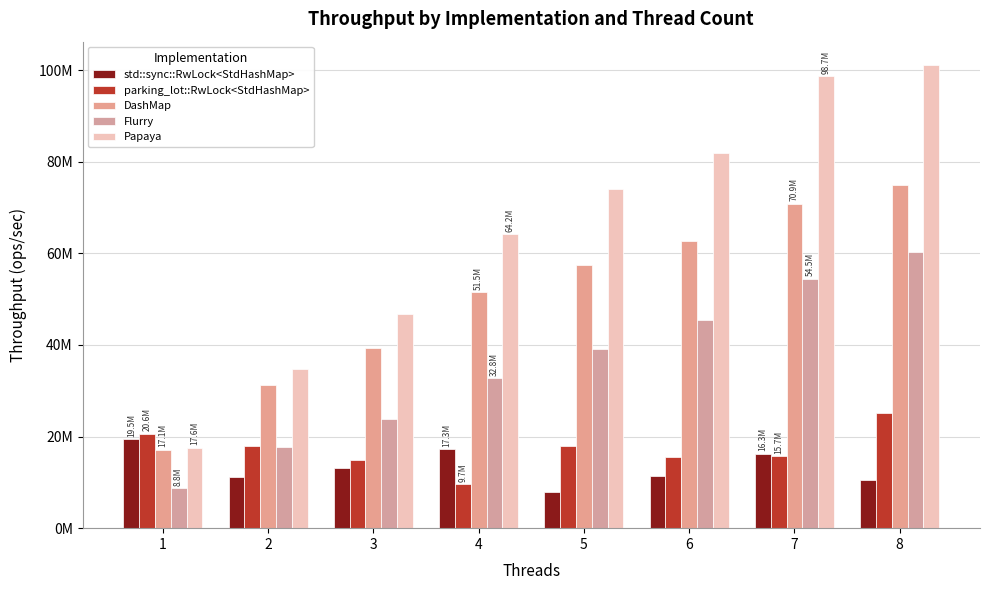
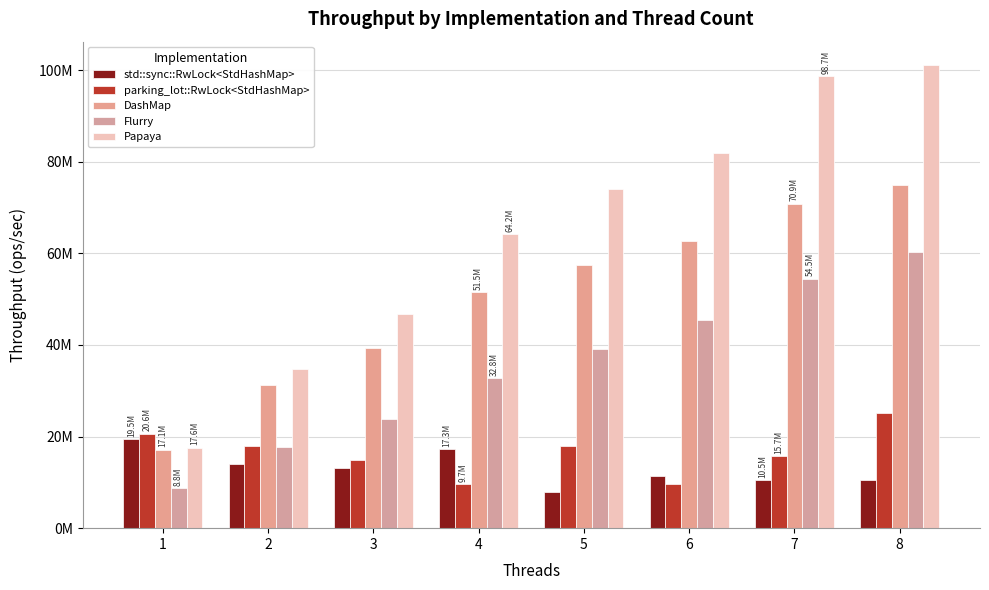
  {
    "std::sync::RwLock<StdHashMap>": {
      "1": "19.5M",
-     "2": "11000000",
+     "2": "14000000",
      "4": "17.3M",
-     "7": "16.3M"
+     "7": "10.5M"
    },
    "parking_lot::RwLock<StdHashMap>": {
      "2": "18000000",
      "3": "15000000",
      "5": "18000000",
-     "6": "16000000",
+     "6": "10000000",
      "8": "25000000"
    }
  }
